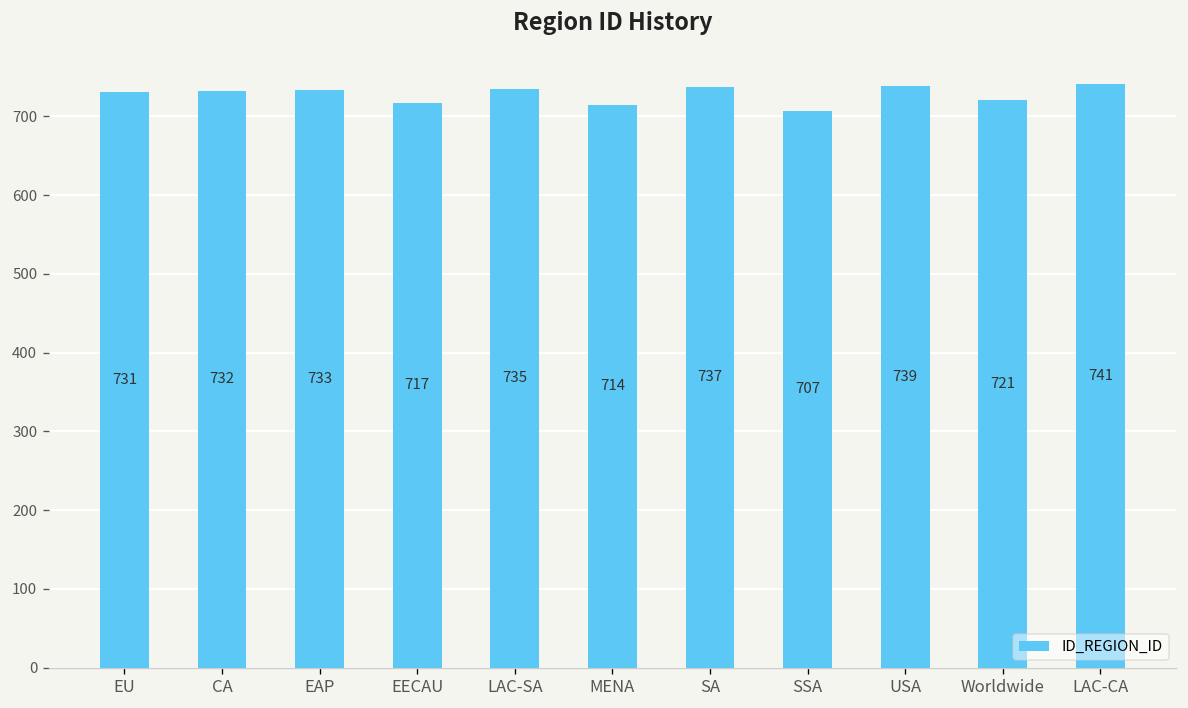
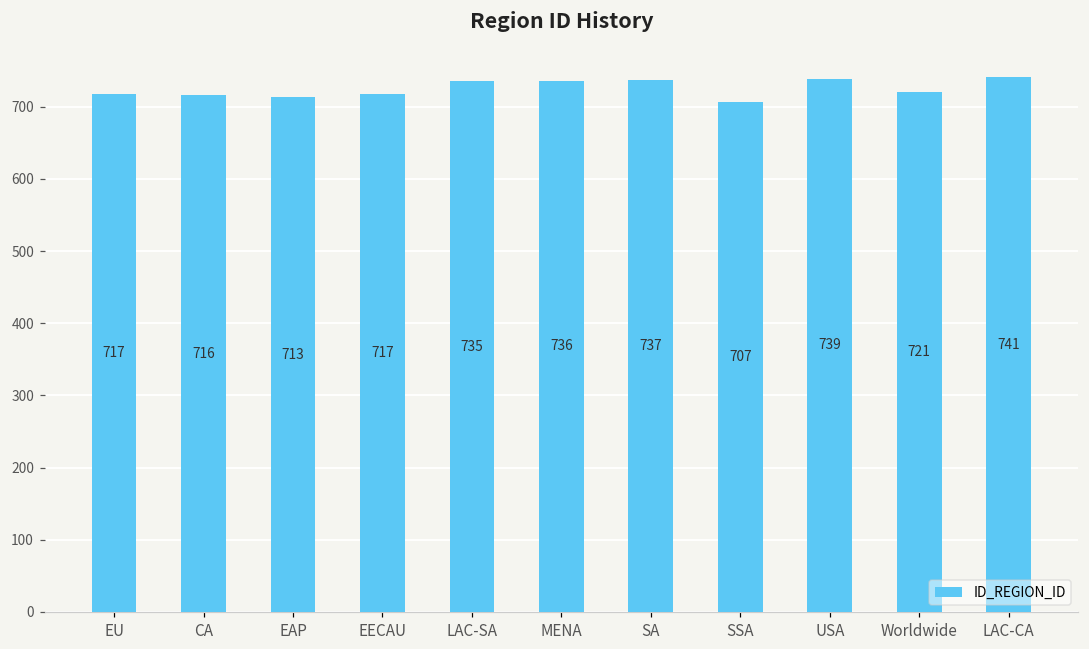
  {
-   "EU": 731,
-   "CA": 732,
-   "EAP": 733,
+   "EU": 717,
+   "CA": 716,
+   "EAP": 713,
    "EECAU": 717,
    "LAC-SA": 735,
-   "MENA": 714,
+   "MENA": 736,
    "SA": 737,
    "SSA": 707,
    "USA": 739,
    "Worldwide": 721,
    "LAC-CA": 741
  }
